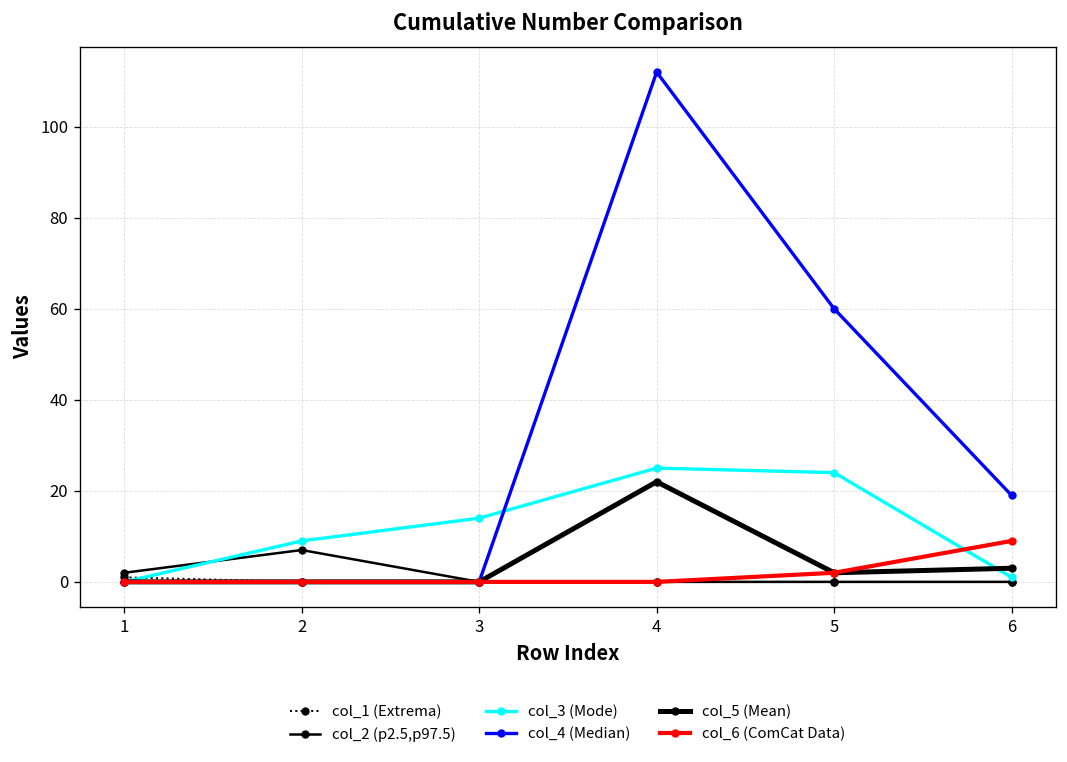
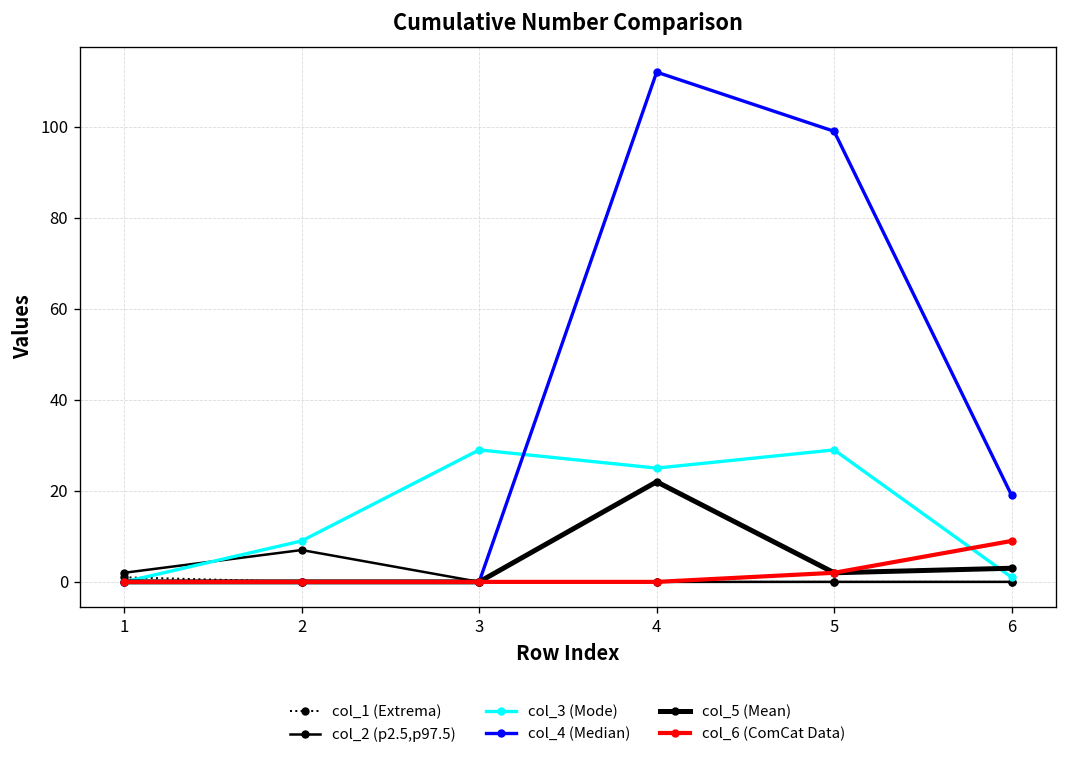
  {
    "col_3 (Mode)": {
      "2": 9,
-     "3": 14,
+     "3": 29,
      "4": 25,
-     "5": 24,
+     "5": 29,
      "6": 1
    },
    "col_4 (Median)": {
      "4": 112,
-     "5": 60,
+     "5": 99,
      "6": 19
    },
    "col_6 (ComCat Data)": {
      "6": 9
    }
  }
